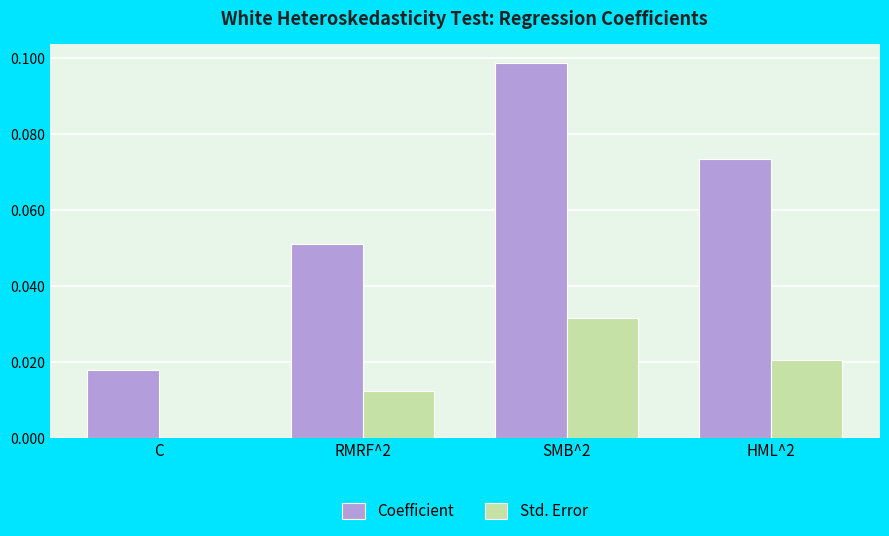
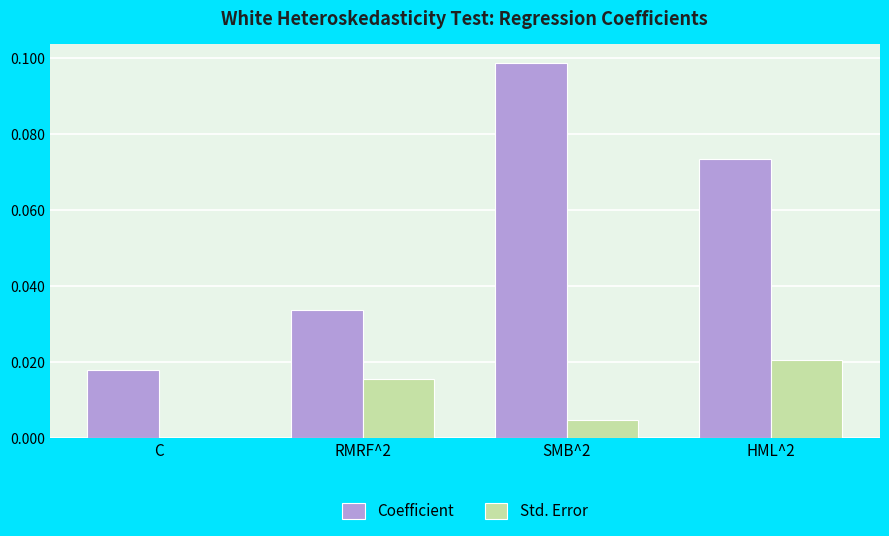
  {
    "Coefficient": {
      "C": 0.018,
-     "RMRF^2": 0.051,
+     "RMRF^2": 0.034,
      "SMB^2": 0.099,
      "HML^2": 0.074
    },
    "Std. Error": {
-     "RMRF^2": 0.012,
-     "SMB^2": 0.032,
+     "RMRF^2": 0.015,
+     "SMB^2": 0.005,
      "HML^2": 0.020
    }
  }
